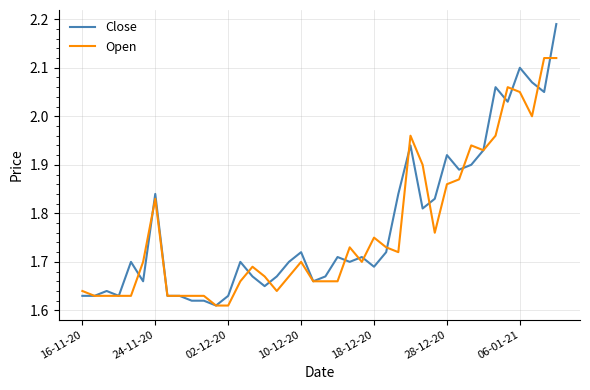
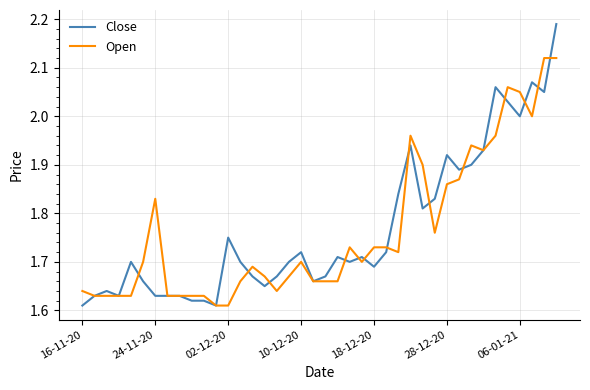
  {
    "Close": {
-     "16-11-20": 1.63,
-     "24-11-20": 1.84,
-     "02-12-20": 1.63,
+     "16-11-20": 1.61,
+     "24-11-20": 1.63,
+     "02-12-20": 1.75,
      "10-12-20": 1.72,
      "18-12-20": 1.69,
      "28-12-20": 1.92,
-     "06-01-21": 2.1
+     "06-01-21": 2.0
    },
    "Open": {
      "16-11-20": 1.64,
      "24-11-20": 1.83,
      "02-12-20": 1.61,
      "10-12-20": 1.70,
-     "18-12-20": 1.75,
+     "18-12-20": 1.73,
      "28-12-20": 1.86,
      "06-01-21": 2.05
    }
  }
